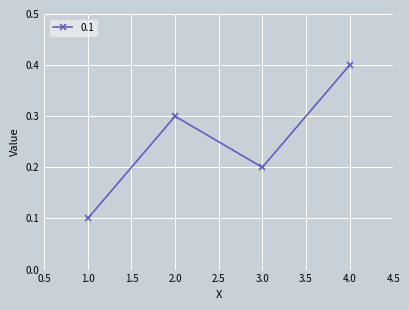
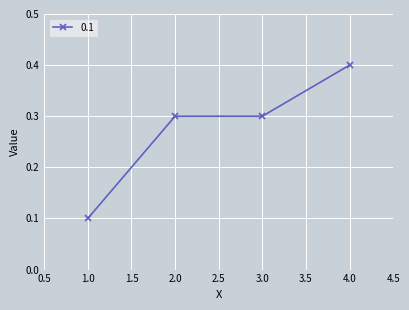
  {
    "1.0": 0.1,
    "2.0": 0.3,
-   "3.0": 0.2,
+   "3.0": 0.3,
    "4.0": 0.4
  }
